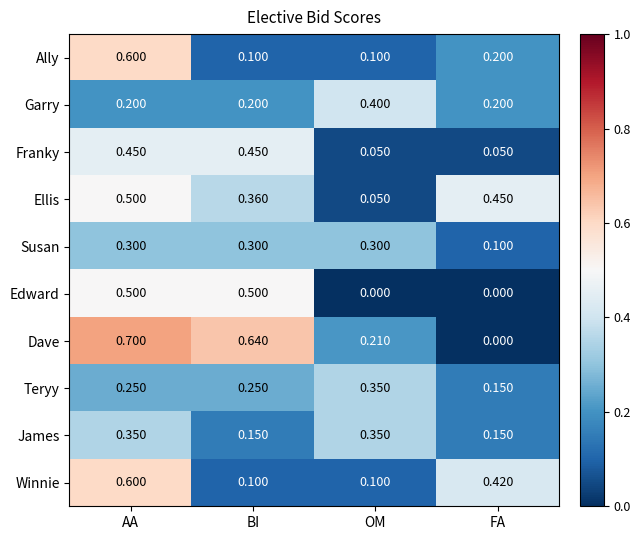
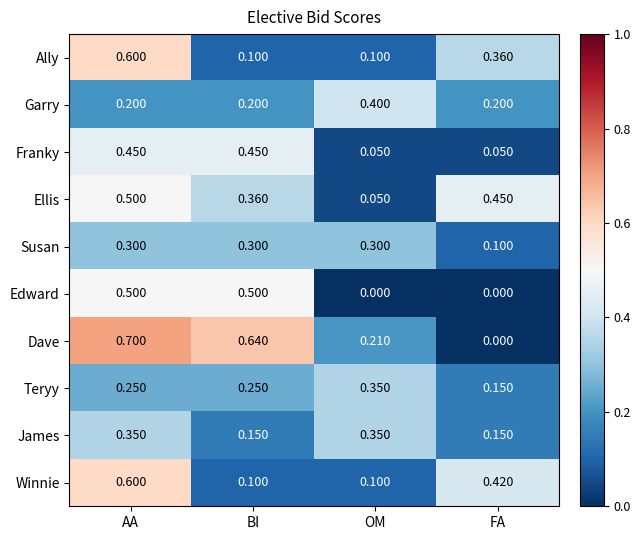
  {
    "Ally": {
      "AA": 0.600,
      "BI": 0.100,
      "OM": 0.100,
-     "FA": 0.200
+     "FA": 0.360
    },
    "Garry": {
      "AA": 0.200,
      "BI": 0.200,
      "OM": 0.400,
      "FA": 0.200
    },
    "Franky": {
      "AA": 0.450,
      "BI": 0.450,
      "OM": 0.050,
      "FA": 0.050
    },
    "Ellis": {
      "AA": 0.500,
      "BI": 0.360,
      "OM": 0.050,
      "FA": 0.450
    },
    "Susan": {
      "AA": 0.300,
      "BI": 0.300,
      "OM": 0.300,
      "FA": 0.100
    },
    "Edward": {
      "AA": 0.500,
      "BI": 0.500,
      "OM": 0.000,
      "FA": 0.000
    },
    "Dave": {
      "AA": 0.700,
      "BI": 0.640,
      "OM": 0.210,
      "FA": 0.000
    },
    "Teryy": {
      "AA": 0.250,
      "BI": 0.250,
      "OM": 0.350,
      "FA": 0.150
    },
    "James": {
      "AA": 0.350,
      "BI": 0.150,
      "OM": 0.350,
      "FA": 0.150
    },
    "Winnie": {
      "AA": 0.600,
      "BI": 0.100,
      "OM": 0.100,
      "FA": 0.420
    }
  }
